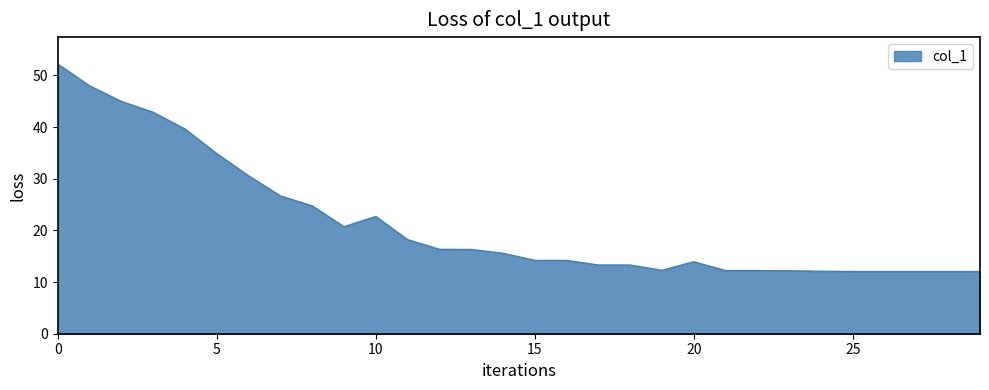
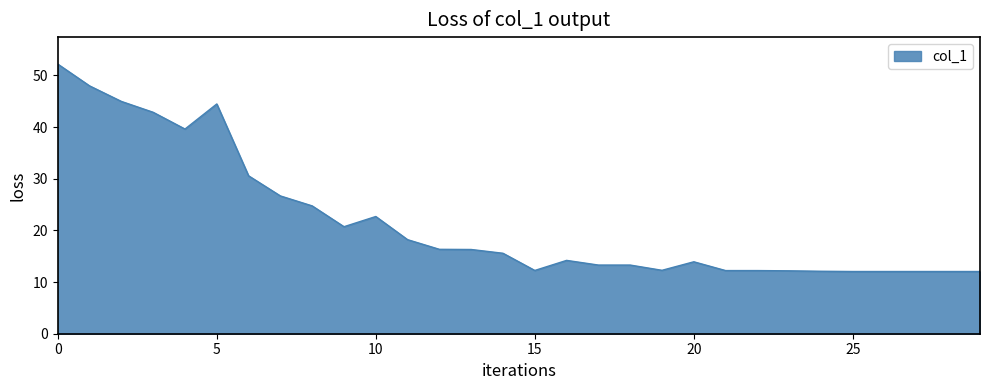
  {
    "0": 52,
-   "5": 35,
+   "5": 44,
    "10": 23,
-   "15": 14,
+   "15": 12,
    "20": 14,
    "25": 12
  }
